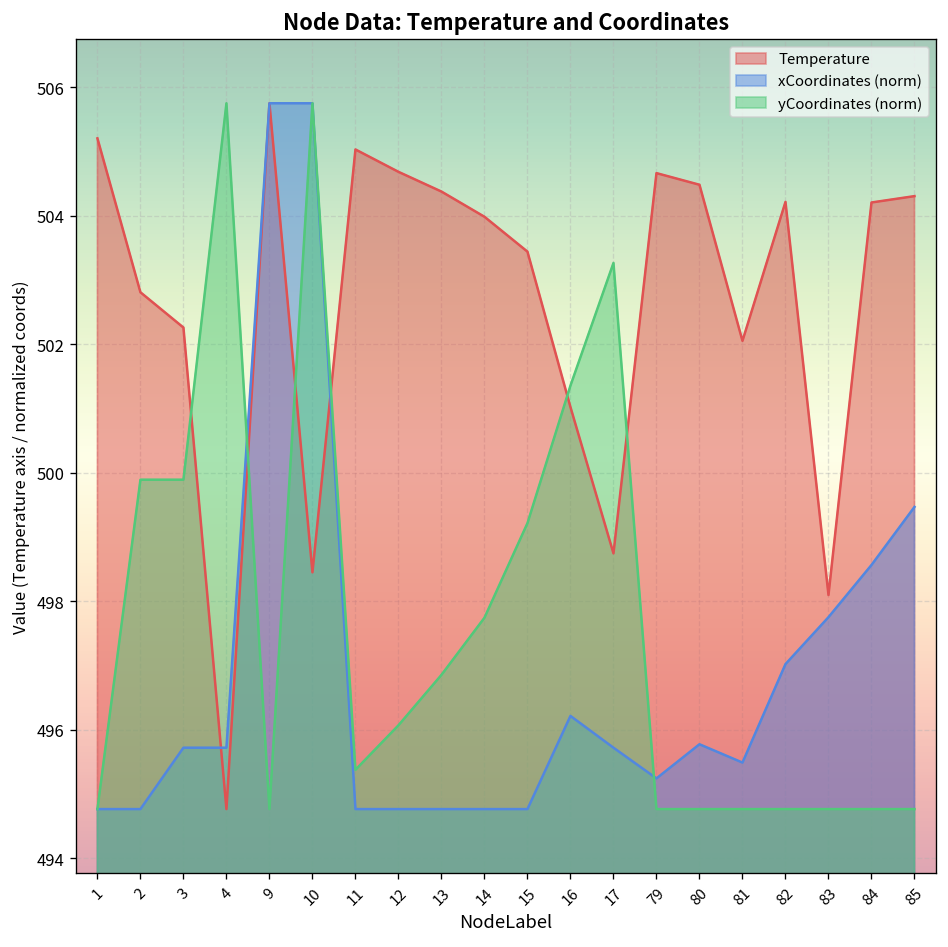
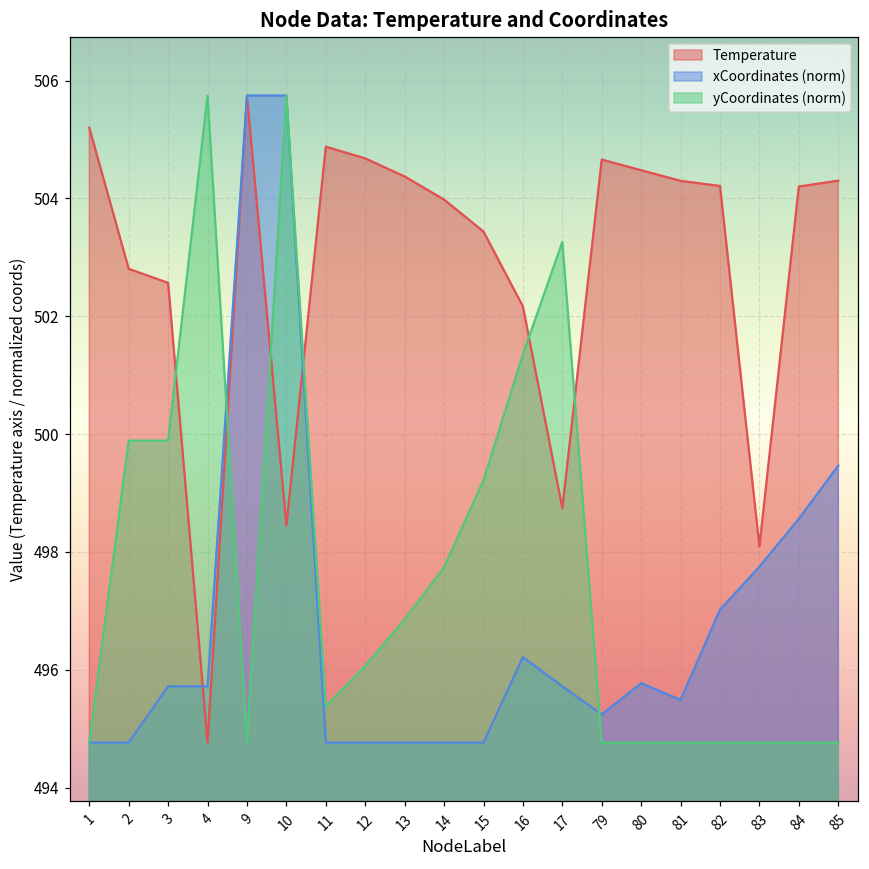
  {
    "Temperature": {
      "1": 505.2,
      "2": 502.8,
-     "3": 502.3,
+     "3": 502.6,
      "4": 494.8,
      "10": 498.4,
-     "11": 505.0,
+     "11": 504.9,
      "12": 504.7,
      "13": 504.4,
      "14": 504.0,
      "15": 503.4,
-     "16": 501.0,
+     "16": 502.2,
      "17": 498.7,
      "79": 504.7,
      "80": 504.5,
-     "81": 502.1,
+     "81": 504.3,
      "82": 504.2,
      "83": 498.1,
      "84": 504.2,
      "85": 504.3
    },
    "xCoordinates (norm)": {
      "2": 494.8,
      "3": 495.7,
      "4": 495.7,
      "11": 494.8,
      "12": 494.8,
      "13": 494.8,
      "14": 494.8,
      "15": 494.8,
      "16": 496.2,
      "17": 495.7,
      "79": 495.2,
      "80": 495.8,
      "81": 495.5,
      "82": 497.0,
      "83": 497.8,
      "84": 498.6,
      "85": 499.5
    },
    "yCoordinates (norm)": {
      "2": 499.9,
      "3": 499.9,
      "4": 505.7,
      "9": 494.8,
      "11": 495.4,
      "12": 496.1,
      "13": 496.9,
      "14": 497.7,
      "15": 499.2,
      "16": 501.4,
      "17": 503.3,
      "79": 494.8,
      "80": 494.8,
      "81": 494.8,
      "82": 494.8,
      "83": 494.8,
      "84": 494.8,
      "85": 494.8
    }
  }
